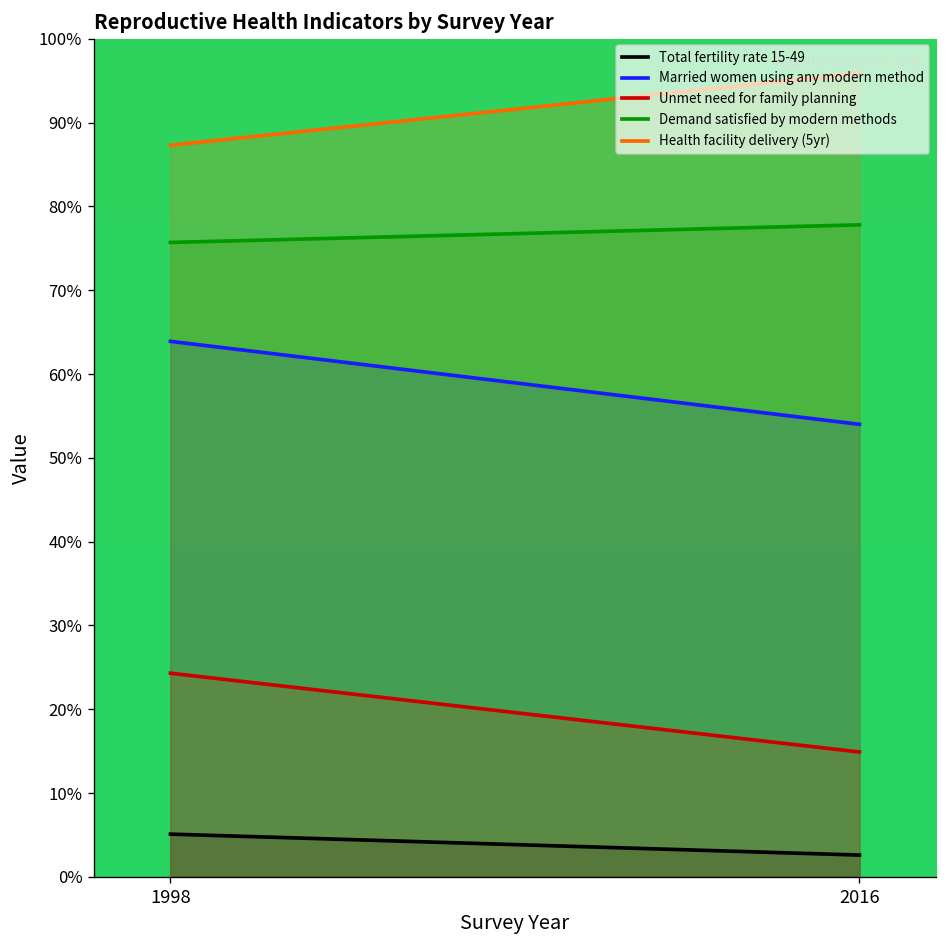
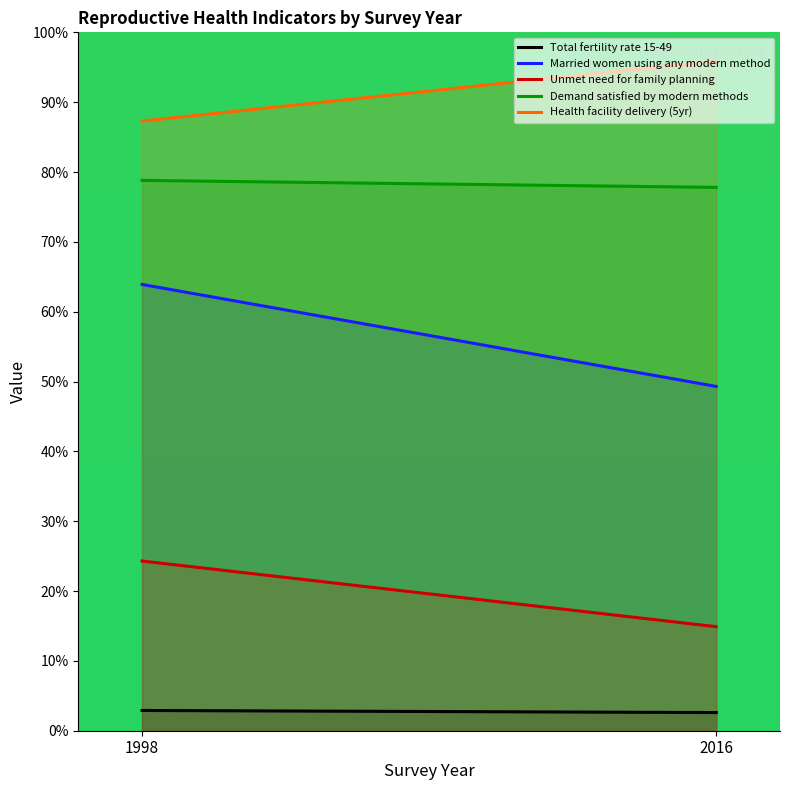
  {
    "Total fertility rate 15-49": {
-     "1998": "5%",
+     "1998": "3%",
      "2016": "3%"
    },
    "Married women using any modern method": {
      "1998": "64%",
-     "2016": "54%"
+     "2016": "49%"
    },
    "Unmet need for family planning": {
      "1998": "24%",
      "2016": "15%"
    },
    "Demand satisfied by modern methods": {
-     "1998": "76%",
+     "1998": "79%",
      "2016": "78%"
    },
    "Health facility delivery (5yr)": {
      "1998": "87%"
    }
  }
